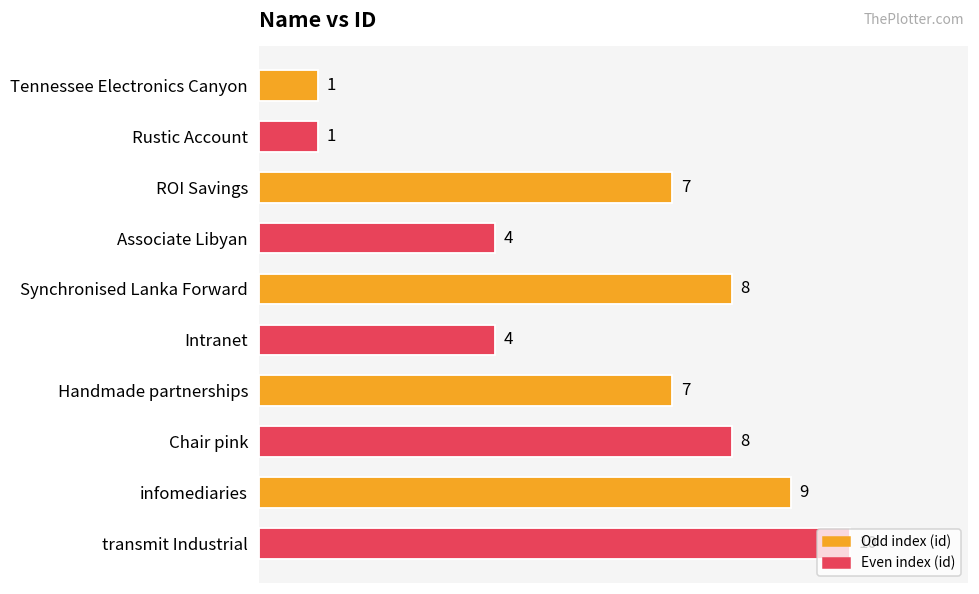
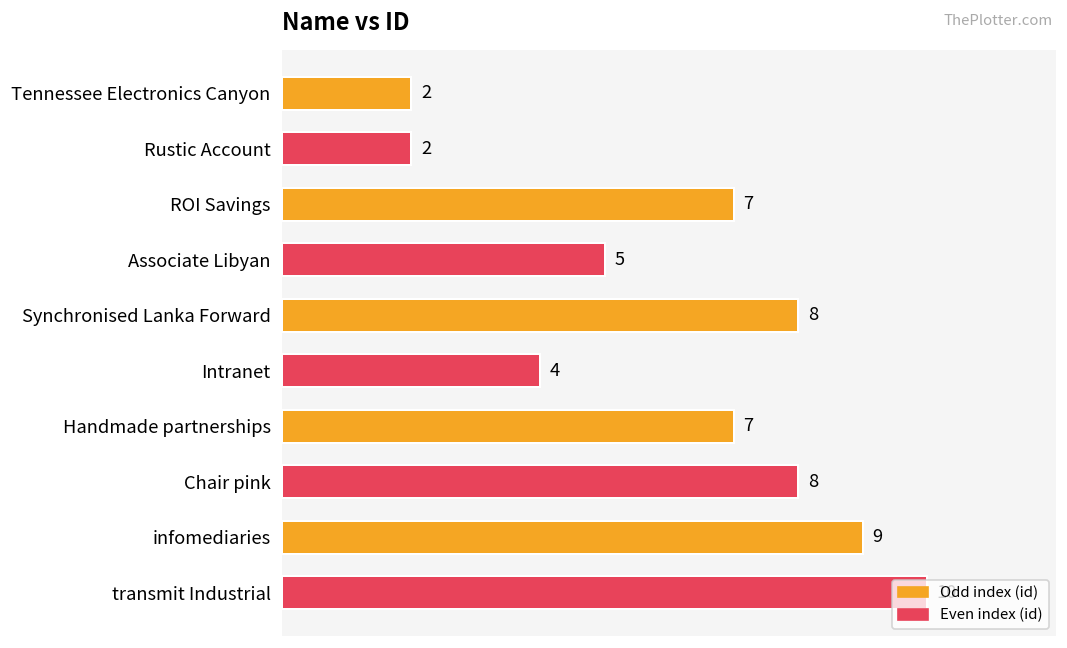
  {
-   "Tennessee Electronics Canyon": 1,
-   "Rustic Account": 1,
+   "Tennessee Electronics Canyon": 2,
+   "Rustic Account": 2,
    "ROI Savings": 7,
-   "Associate Libyan": 4,
+   "Associate Libyan": 5,
    "Synchronised Lanka Forward": 8,
    "Intranet": 4,
    "Handmade partnerships": 7,
    "Chair pink": 8,
    "infomediaries": 9
  }
